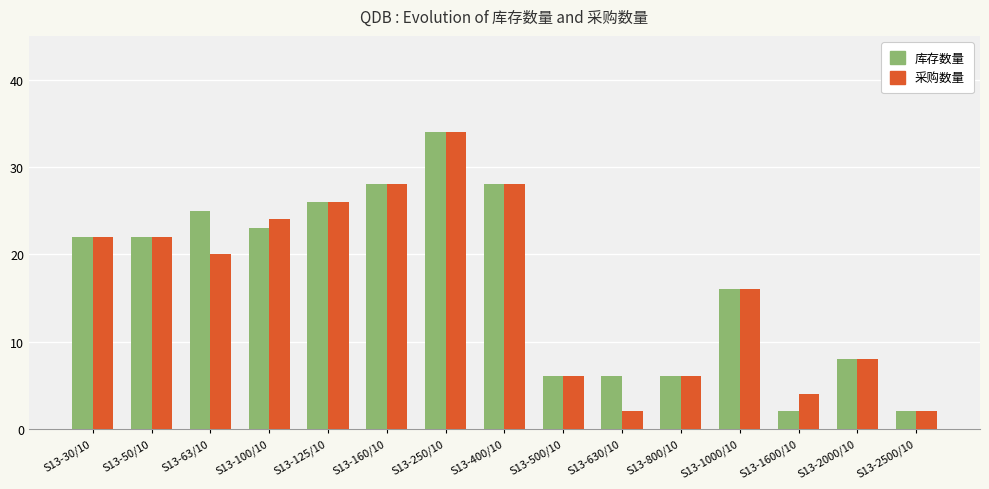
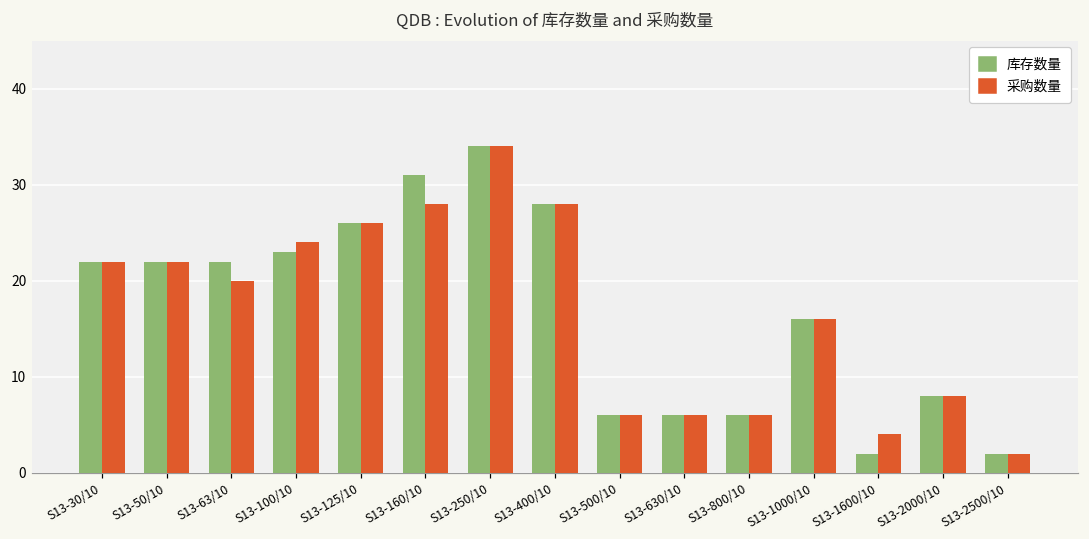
  {
    "库存数量": {
      "S13-30/10": 22,
      "S13-50/10": 22,
-     "S13-63/10": 25,
+     "S13-63/10": 22,
      "S13-100/10": 23,
      "S13-125/10": 26,
-     "S13-160/10": 28,
+     "S13-160/10": 31,
      "S13-250/10": 34,
      "S13-400/10": 28,
      "S13-500/10": 6,
      "S13-630/10": 6,
      "S13-800/10": 6,
      "S13-1000/10": 16,
      "S13-1600/10": 2,
      "S13-2000/10": 8,
      "S13-2500/10": 2
    },
    "采购数量": {
      "S13-30/10": 22,
      "S13-50/10": 22,
      "S13-63/10": 20,
      "S13-100/10": 24,
      "S13-125/10": 26,
      "S13-160/10": 28,
      "S13-250/10": 34,
      "S13-400/10": 28,
      "S13-500/10": 6,
-     "S13-630/10": 2,
+     "S13-630/10": 6,
      "S13-800/10": 6,
      "S13-1000/10": 16,
      "S13-1600/10": 4,
      "S13-2000/10": 8,
      "S13-2500/10": 2
    }
  }
